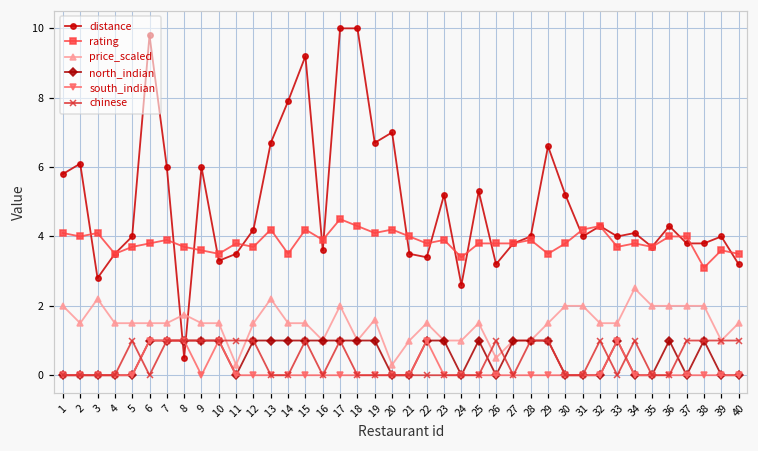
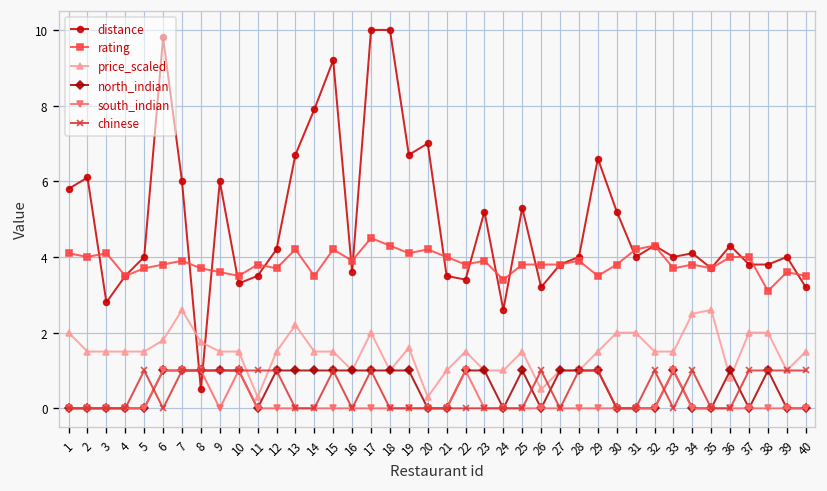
  {
    "price_scaled": {
      "1": 2.0,
      "2": 1.5,
-     "3": 2.2,
+     "3": 1.5,
      "4": 1.5,
      "5": 1.5,
-     "6": 1.5,
-     "7": 1.5,
+     "6": 1.8,
+     "7": 2.6,
      "8": 1.8,
      "9": 1.5,
      "10": 1.5,
      "11": 0.3,
      "12": 1.5,
      "13": 2.2,
      "14": 1.5,
      "15": 1.5,
      "17": 2.0,
      "19": 1.6,
      "20": 0.3,
      "21": 1.0,
      "22": 1.5,
      "24": 1.0,
      "25": 1.5,
      "26": 0.5,
      "29": 1.5,
      "30": 2.0,
      "31": 2.0,
      "32": 1.5,
      "33": 1.5,
      "34": 2.5,
-     "35": 2.0,
-     "36": 2.0,
+     "35": 2.6,
+     "36": 0.8,
      "37": 2.0,
      "38": 2.0,
      "40": 1.5
    }
  }
